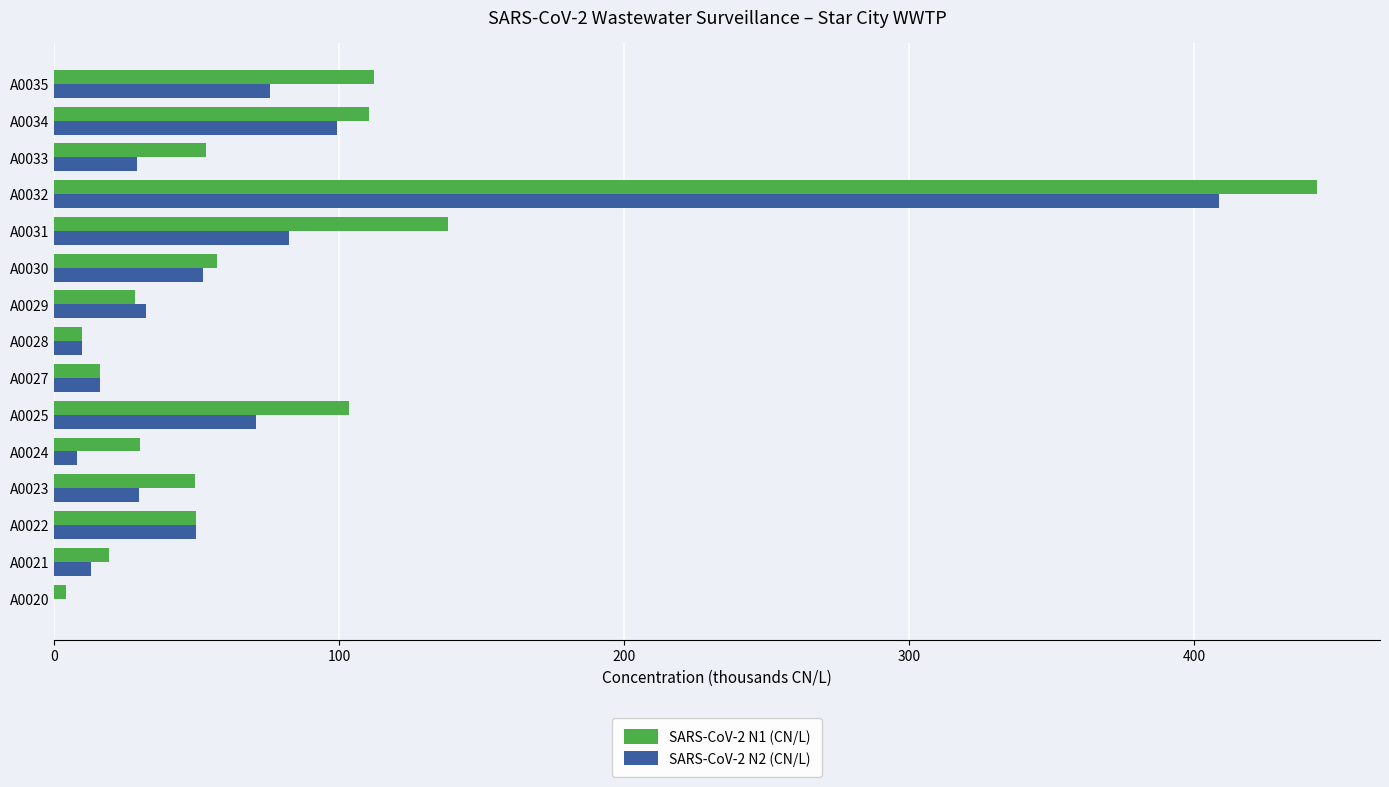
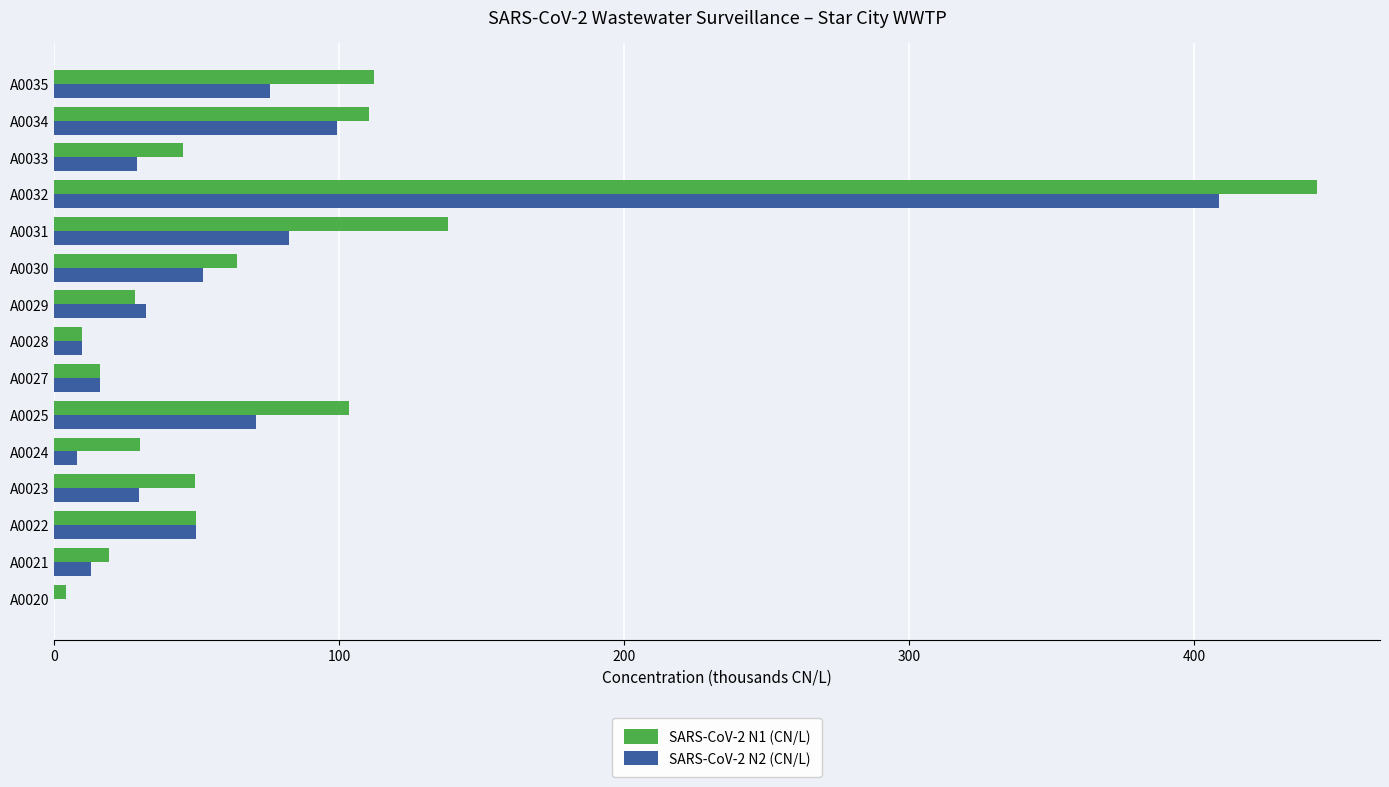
  {
    "SARS-CoV-2 N1 (CN/L)": {
      "A0035": 112,
      "A0034": 110,
-     "A0033": 53,
+     "A0033": 45,
      "A0032": 443,
      "A0031": 138,
-     "A0030": 57,
+     "A0030": 64,
      "A0029": 28,
      "A0028": 10,
      "A0027": 16,
      "A0025": 103,
      "A0024": 30,
      "A0023": 49,
      "A0022": 50,
      "A0021": 19,
      "A0020": 4
    },
    "SARS-CoV-2 N2 (CN/L)": {
      "A0035": 76,
      "A0034": 99,
      "A0033": 29,
      "A0032": 409,
      "A0031": 82,
      "A0030": 52,
      "A0029": 32,
      "A0028": 10,
      "A0027": 16,
      "A0025": 71,
      "A0024": 8,
      "A0023": 30,
      "A0022": 50,
      "A0021": 13,
      "A0020": 0
    }
  }
